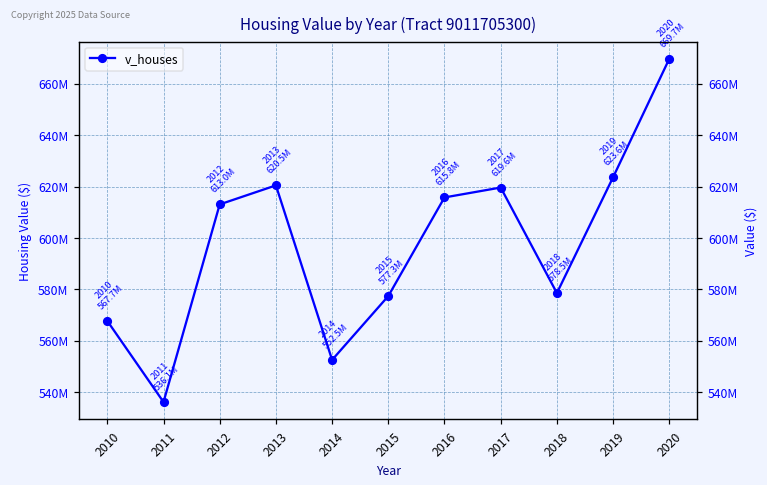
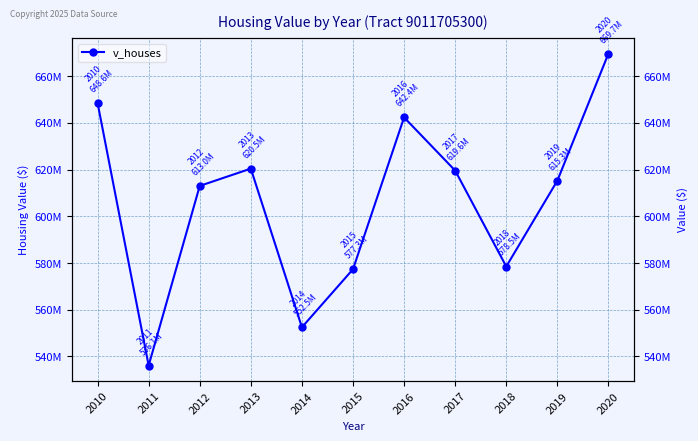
  {
-   "2010": "567.7M",
+   "2010": "648.6M",
    "2011": "536.1M",
    "2012": "613.0M",
    "2013": "620.5M",
    "2014": "552.5M",
    "2015": "577.3M",
-   "2016": "615.8M",
+   "2016": "642.4M",
    "2017": "619.6M",
    "2018": "578.5M",
-   "2019": "623.6M",
+   "2019": "615.3M",
    "2020": "669.7M"
  }
